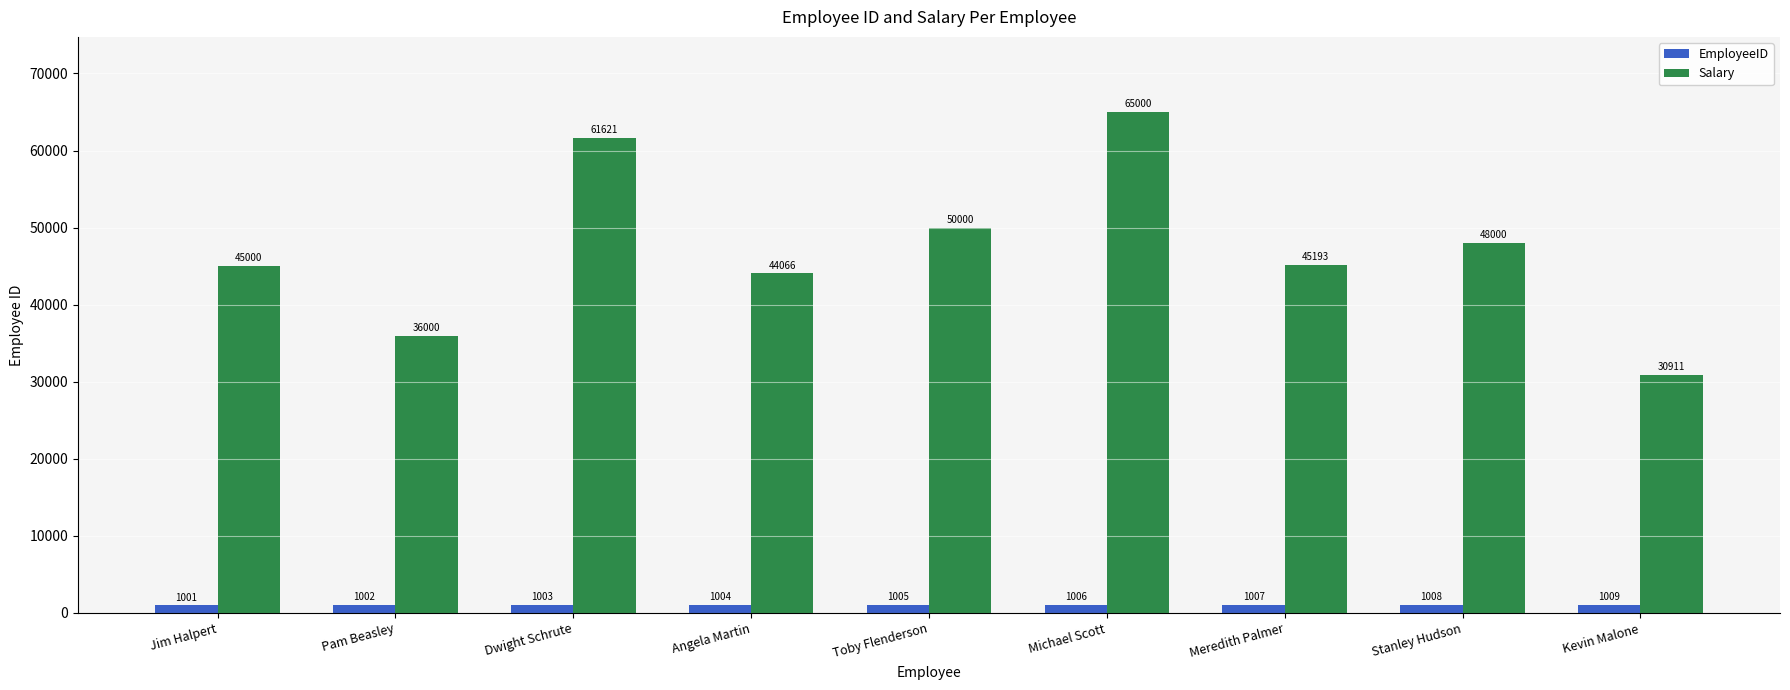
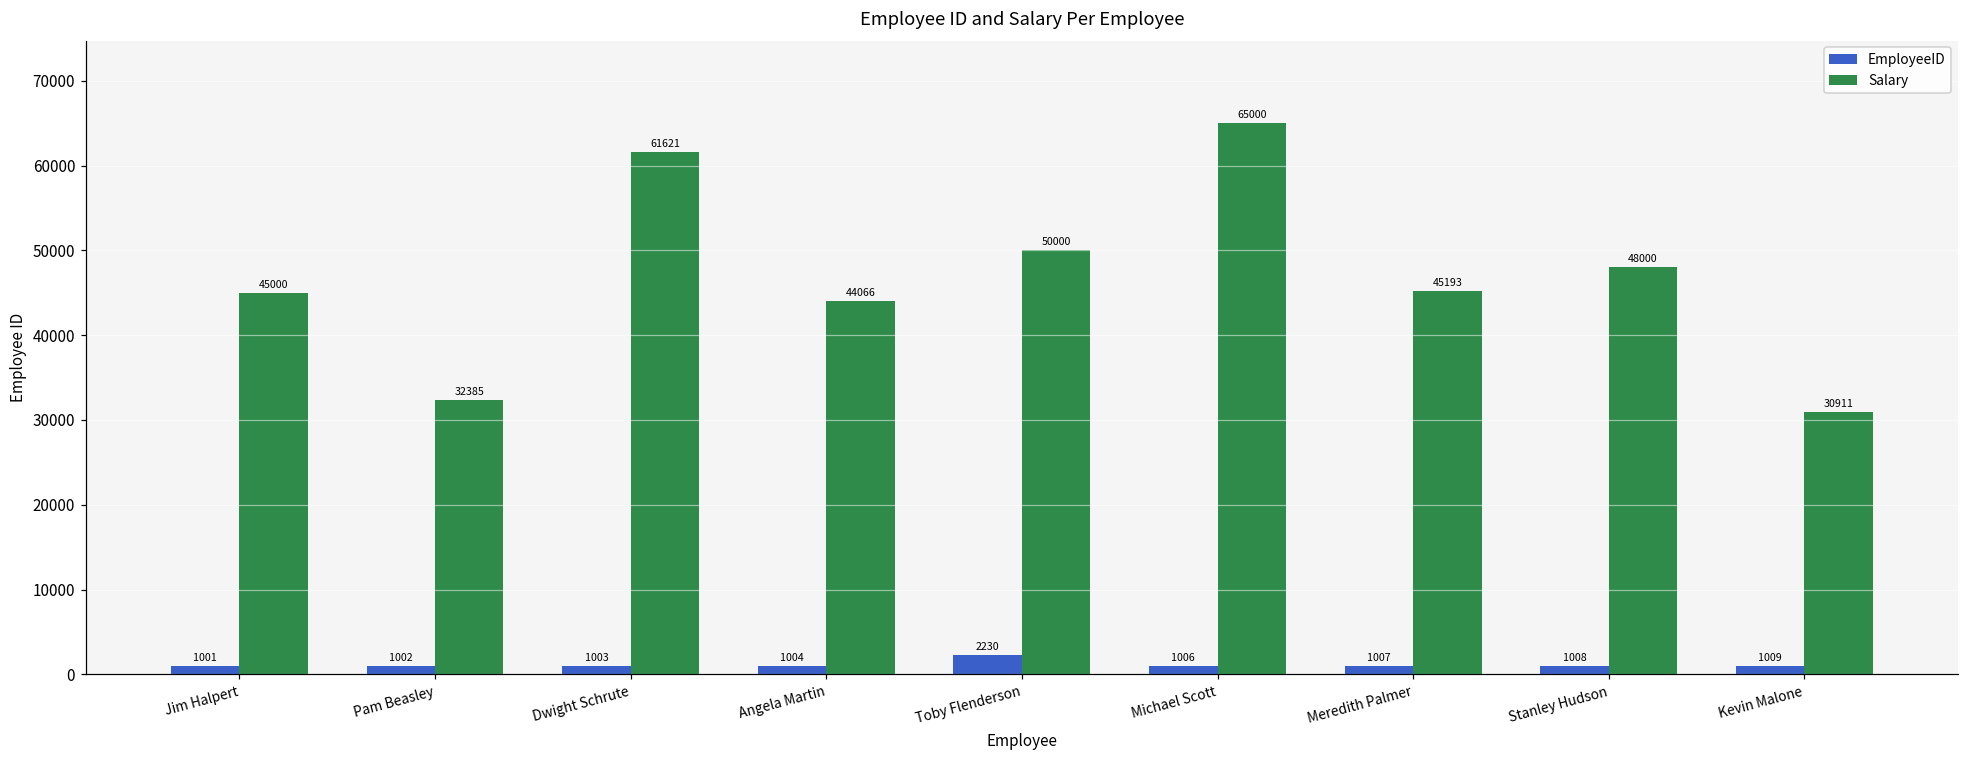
  {
    "EmployeeID": {
      "Jim Halpert": 1001,
      "Pam Beasley": 1002,
      "Dwight Schrute": 1003,
      "Angela Martin": 1004,
-     "Toby Flenderson": 1005,
+     "Toby Flenderson": 2230,
      "Michael Scott": 1006,
      "Meredith Palmer": 1007,
      "Stanley Hudson": 1008,
      "Kevin Malone": 1009
    },
    "Salary": {
      "Jim Halpert": 45000,
-     "Pam Beasley": 36000,
+     "Pam Beasley": 32385,
      "Dwight Schrute": 61621,
      "Angela Martin": 44066,
      "Toby Flenderson": 50000,
      "Michael Scott": 65000,
      "Meredith Palmer": 45193,
      "Stanley Hudson": 48000,
      "Kevin Malone": 30911
    }
  }
